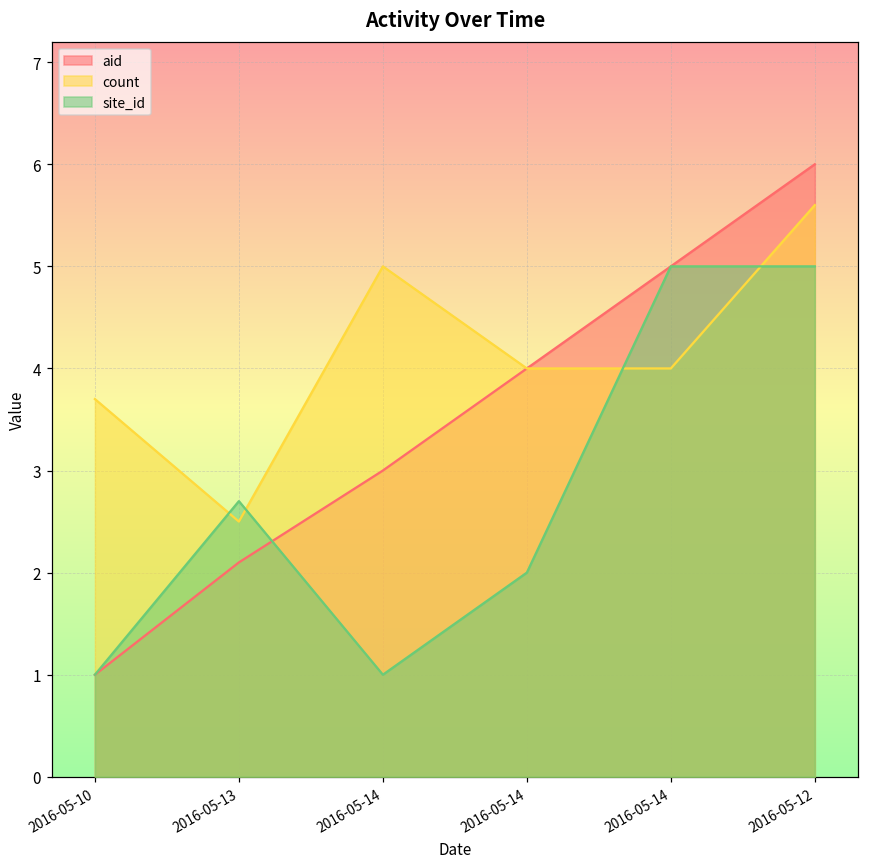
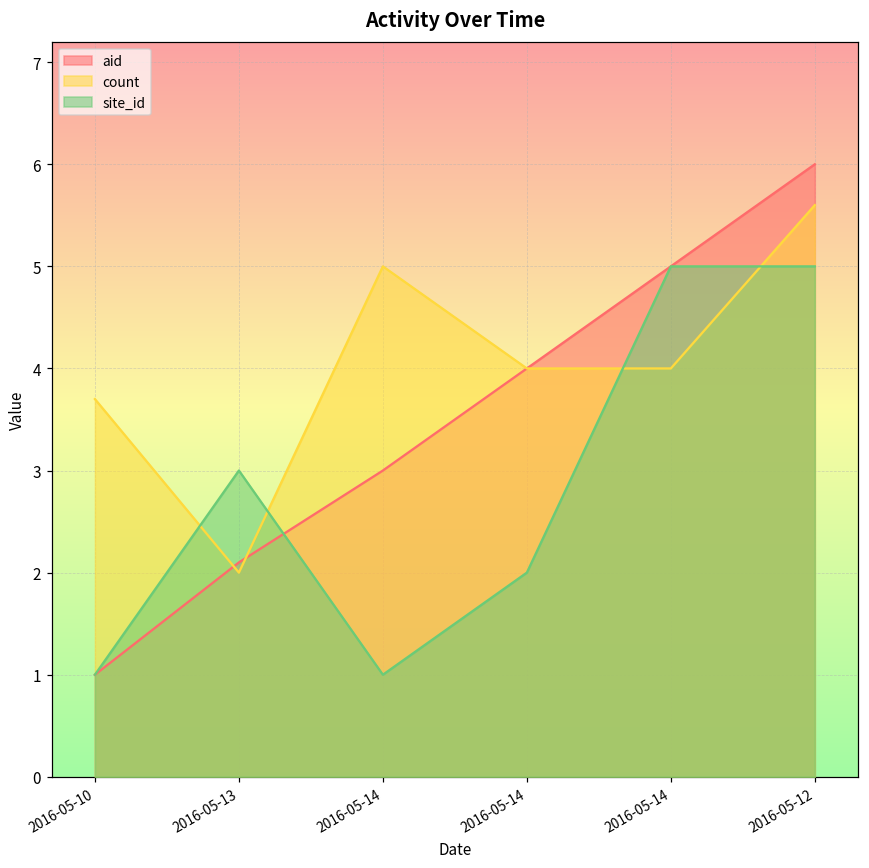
  {
    "aid": {
      "2016-05-13": 2.1,
      "2016-05-12": 6.0
    },
    "count": {
      "2016-05-10": 3.7,
-     "2016-05-13": 2.5,
+     "2016-05-13": 2.0,
      "2016-05-12": 5.6
    },
    "site_id": {
-     "2016-05-13": 2.7,
+     "2016-05-13": 3.0,
      "2016-05-12": 5.0
    }
  }
